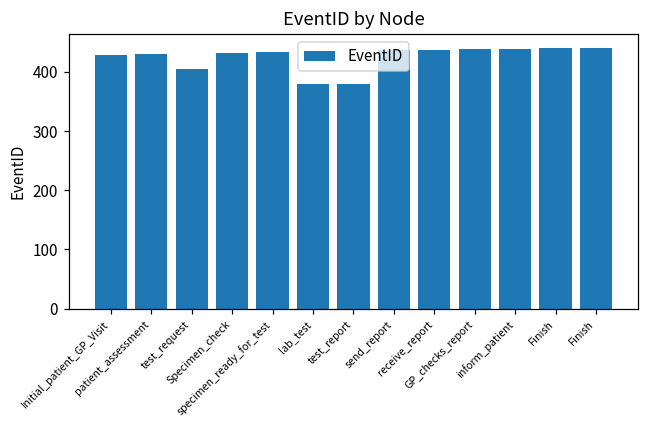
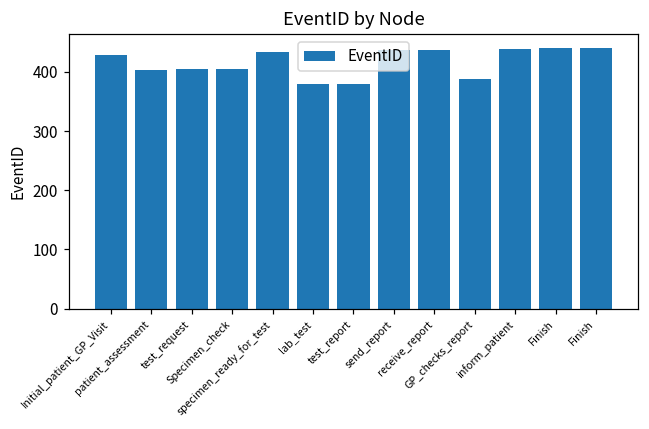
  {
    "Initial_patient_GP_Visit": 430,
-   "patient_assessment": 430,
+   "patient_assessment": 400,
    "test_request": 410,
-   "Specimen_check": 430,
+   "Specimen_check": 410,
    "specimen_ready_for_test": 430,
    "lab_test": 380,
    "test_report": 380,
    "receive_report": 440,
-   "GP_checks_report": 440,
+   "GP_checks_report": 390,
    "inform_patient": 440
  }
